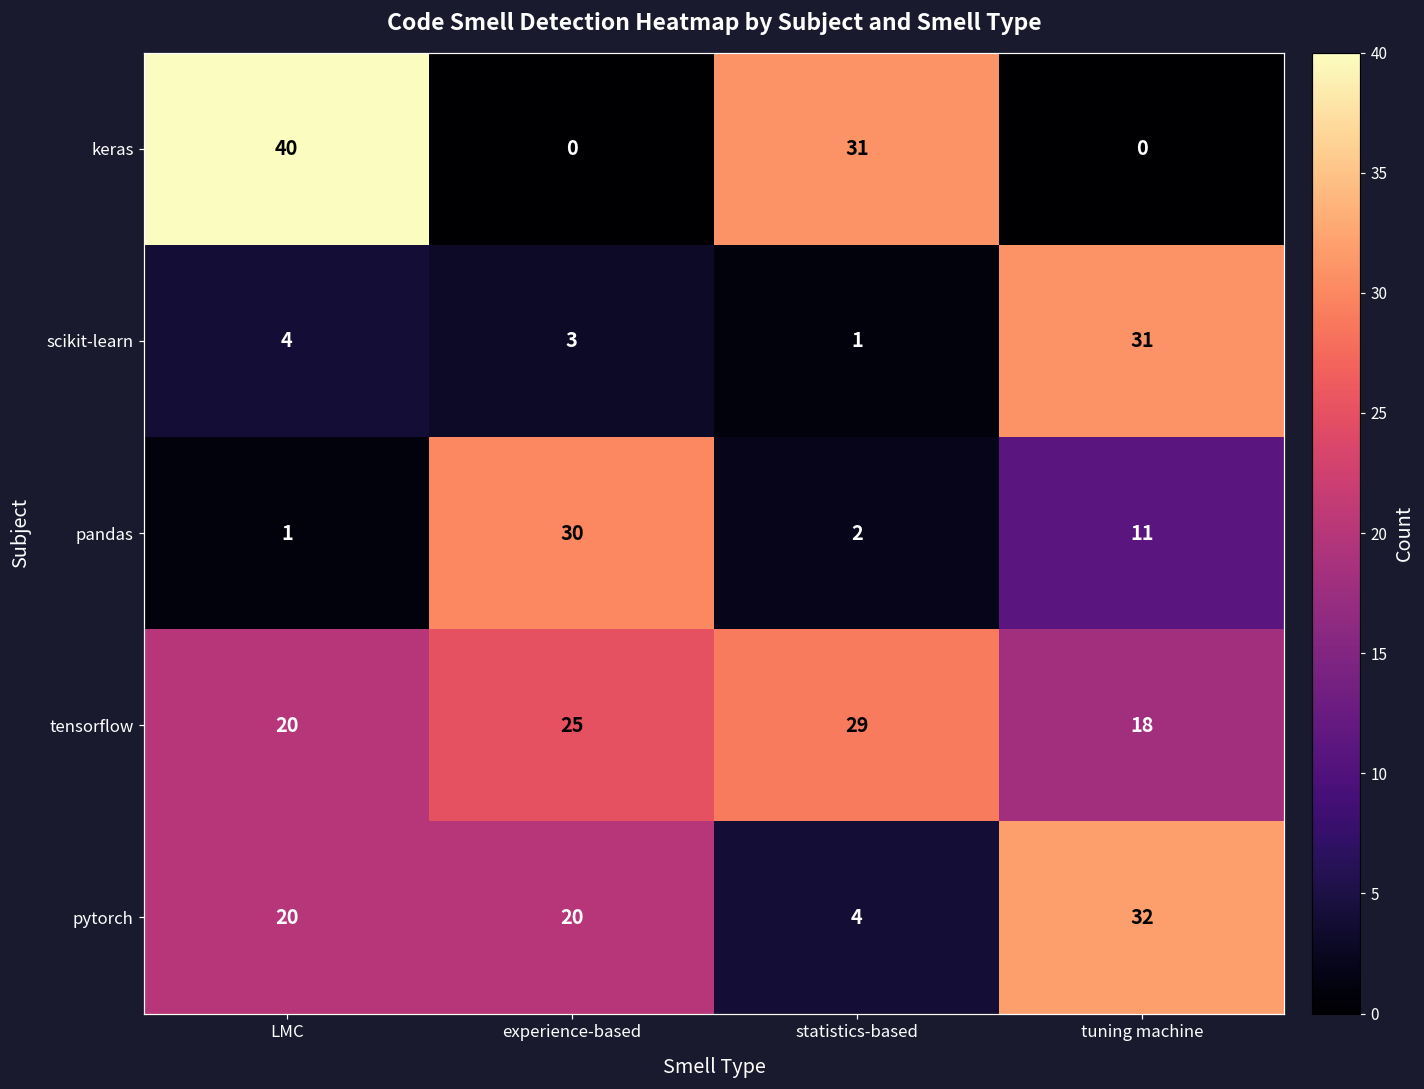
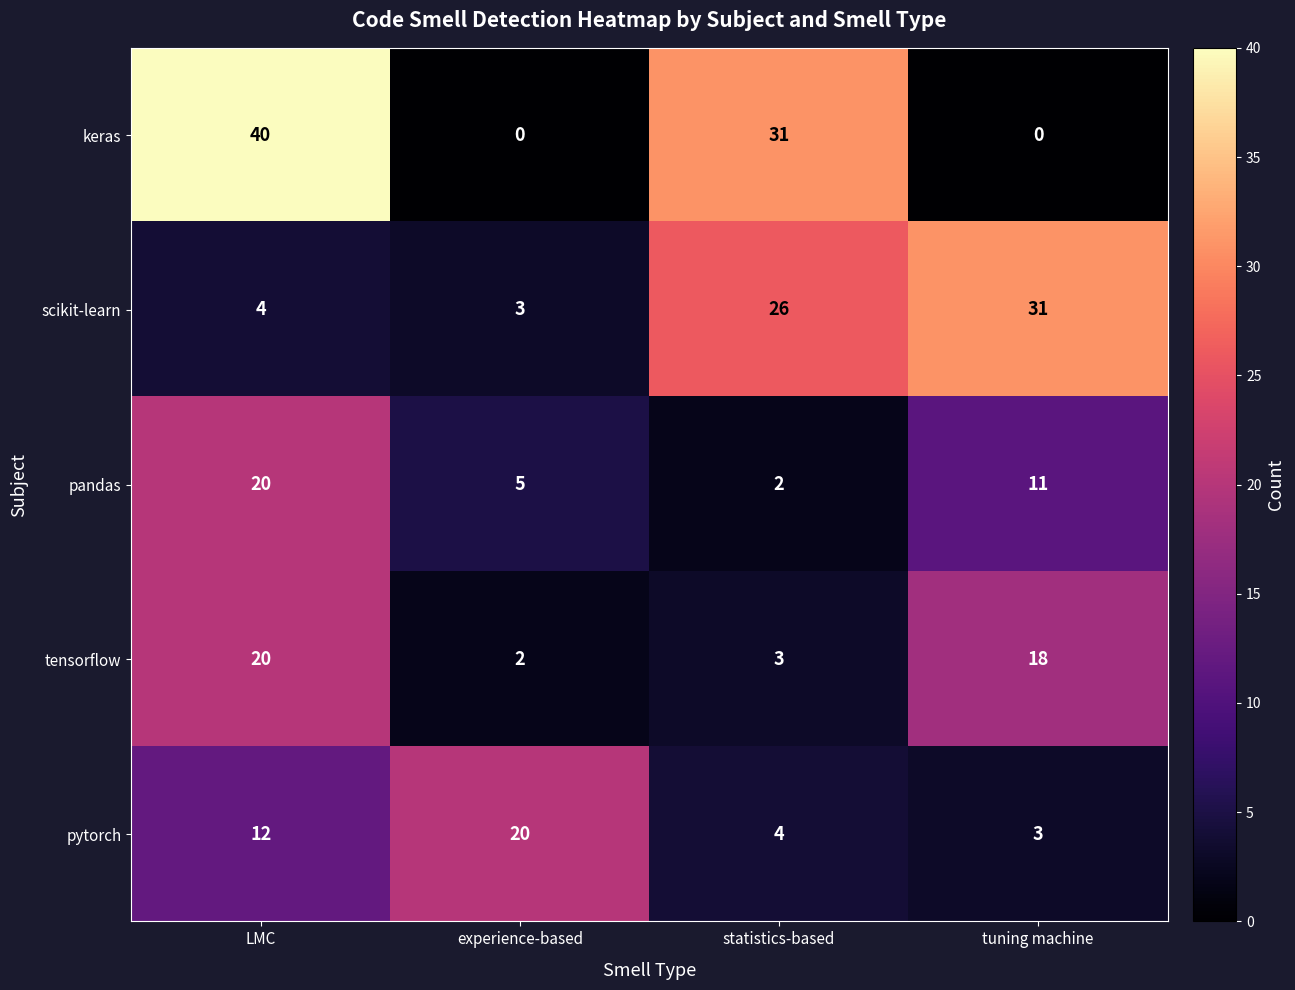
  {
    "keras": {
      "LMC": 40,
      "experience-based": 0,
      "statistics-based": 31,
      "tuning machine": 0
    },
    "scikit-learn": {
      "LMC": 4,
      "experience-based": 3,
-     "statistics-based": 1,
+     "statistics-based": 26,
      "tuning machine": 31
    },
    "pandas": {
-     "LMC": 1,
-     "experience-based": 30,
+     "LMC": 20,
+     "experience-based": 5,
      "statistics-based": 2,
      "tuning machine": 11
    },
    "tensorflow": {
      "LMC": 20,
-     "experience-based": 25,
-     "statistics-based": 29,
+     "experience-based": 2,
+     "statistics-based": 3,
      "tuning machine": 18
    },
    "pytorch": {
-     "LMC": 20,
+     "LMC": 12,
      "experience-based": 20,
      "statistics-based": 4,
-     "tuning machine": 32
+     "tuning machine": 3
    }
  }
